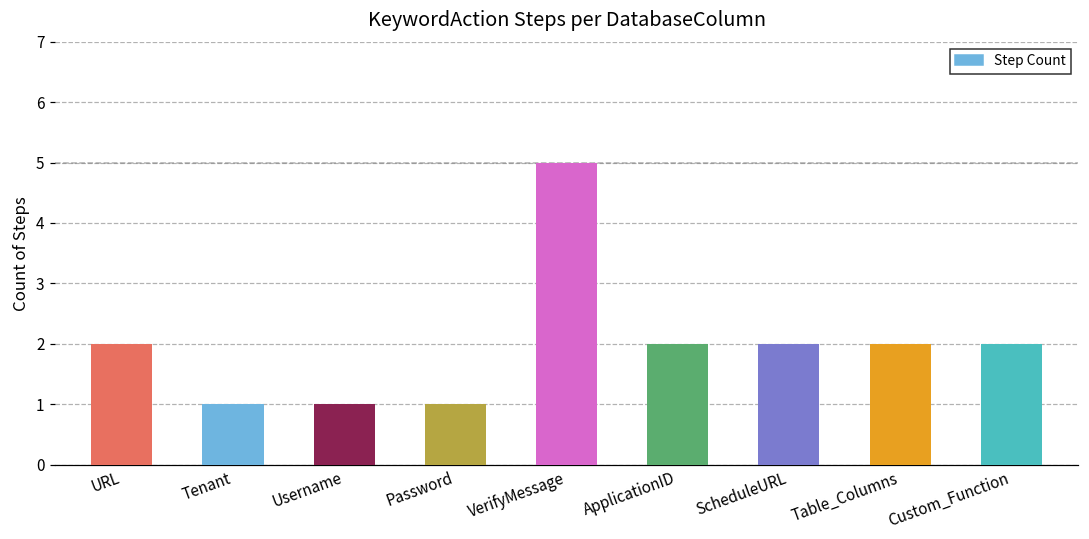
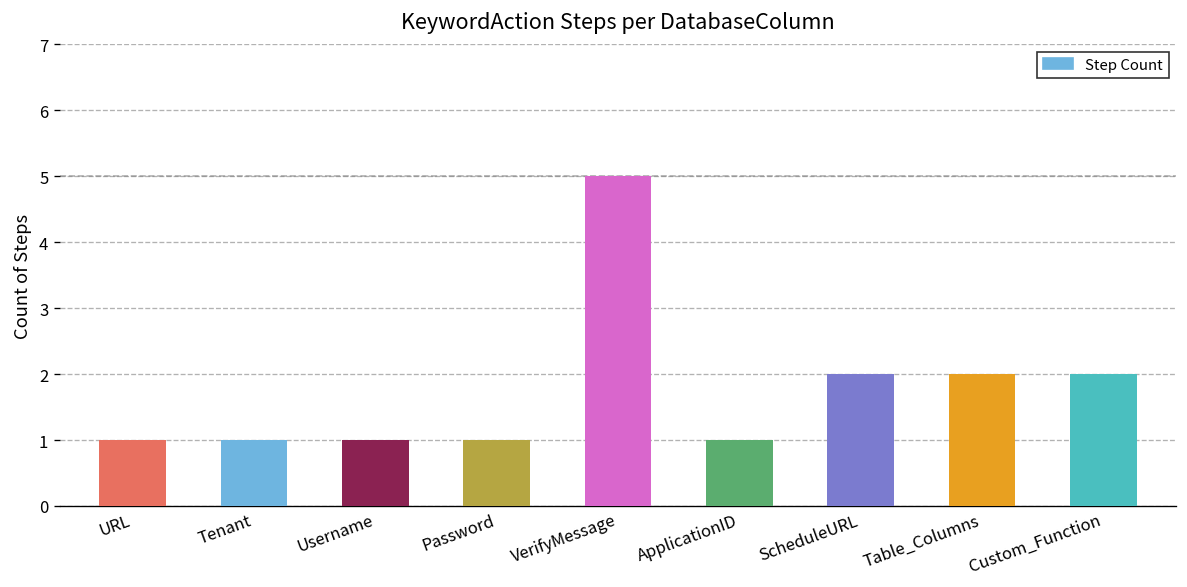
  {
-   "URL": 2,
+   "URL": 1,
    "Tenant": 1,
    "Username": 1,
    "Password": 1,
    "VerifyMessage": 5,
-   "ApplicationID": 2,
+   "ApplicationID": 1,
    "ScheduleURL": 2,
    "Table_Columns": 2,
    "Custom_Function": 2
  }
